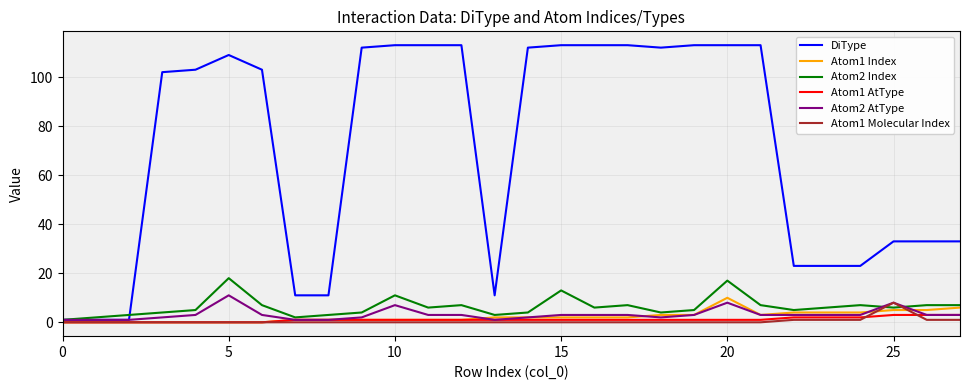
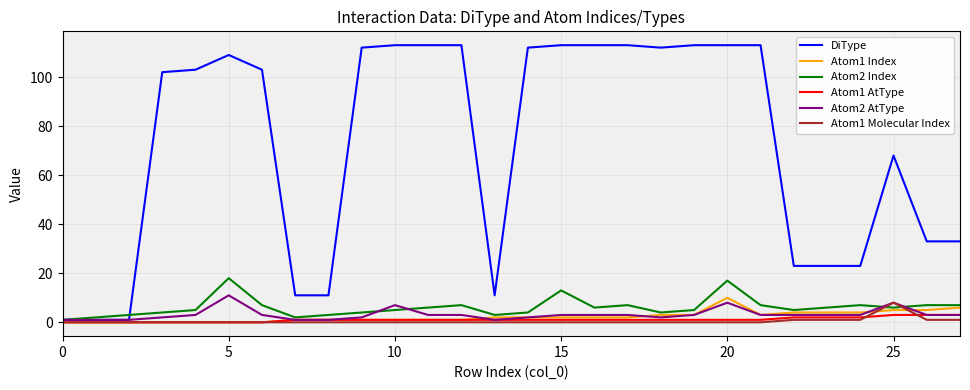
  {
    "DiType": {
      "5": 109,
      "10": 113,
      "15": 113,
      "20": 113,
-     "25": 33
+     "25": 68
    },
    "Atom1 Index": {
      "20": 10
    },
    "Atom2 Index": {
      "5": 18,
-     "10": 11,
+     "10": 5,
      "15": 13,
      "20": 17
    },
    "Atom1 AtType": {
      "25": 3
    },
    "Atom2 AtType": {
      "5": 11,
      "10": 7,
      "20": 8
    }
  }
